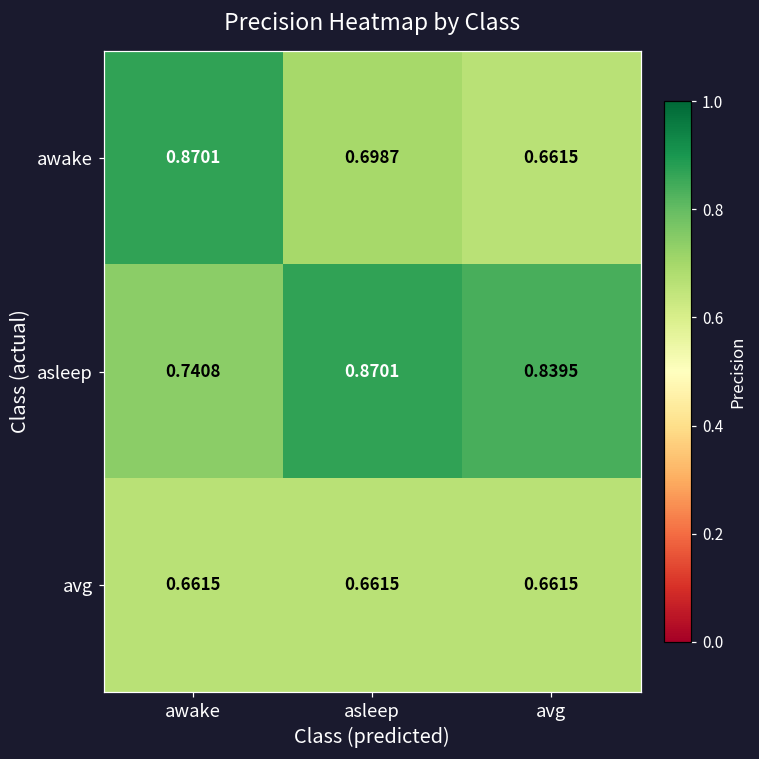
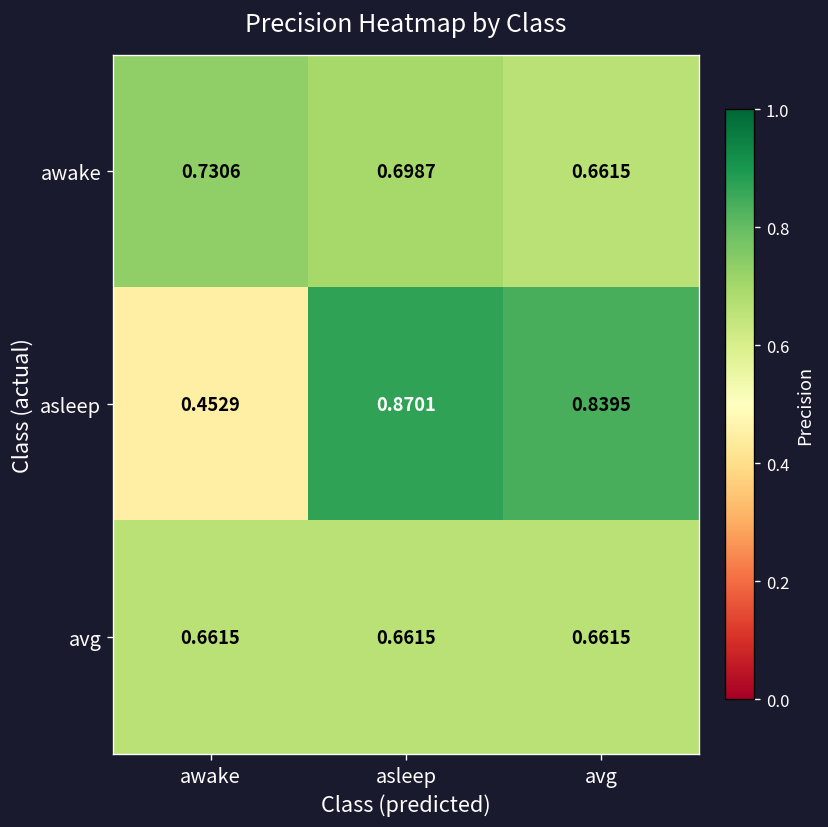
  {
    "awake": {
-     "awake": 0.8701,
+     "awake": 0.7306,
      "asleep": 0.6987,
      "avg": 0.6615
    },
    "asleep": {
-     "awake": 0.7408,
+     "awake": 0.4529,
      "asleep": 0.8701,
      "avg": 0.8395
    },
    "avg": {
      "awake": 0.6615,
      "asleep": 0.6615,
      "avg": 0.6615
    }
  }
